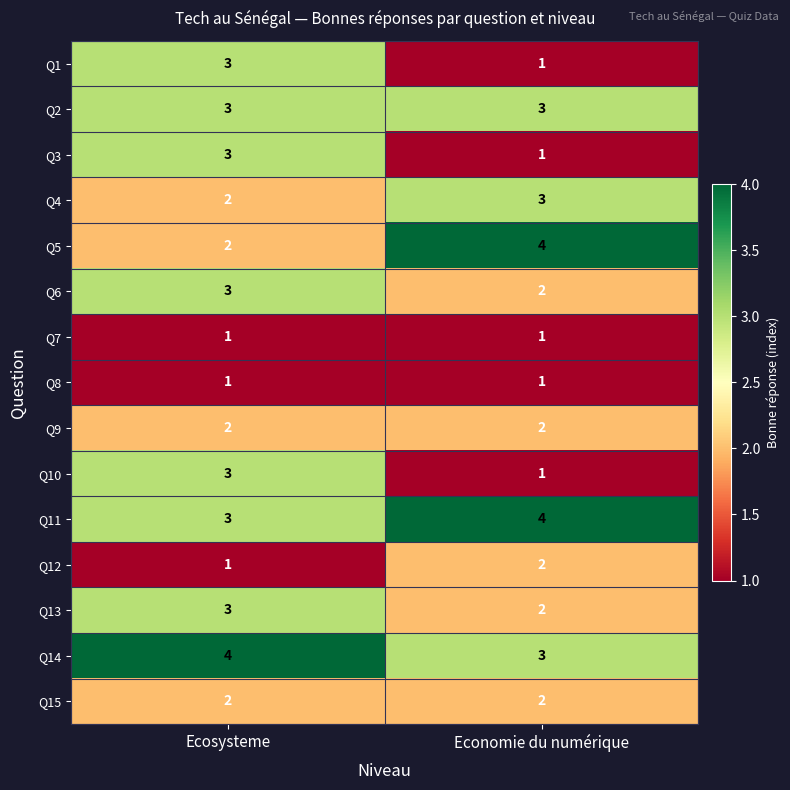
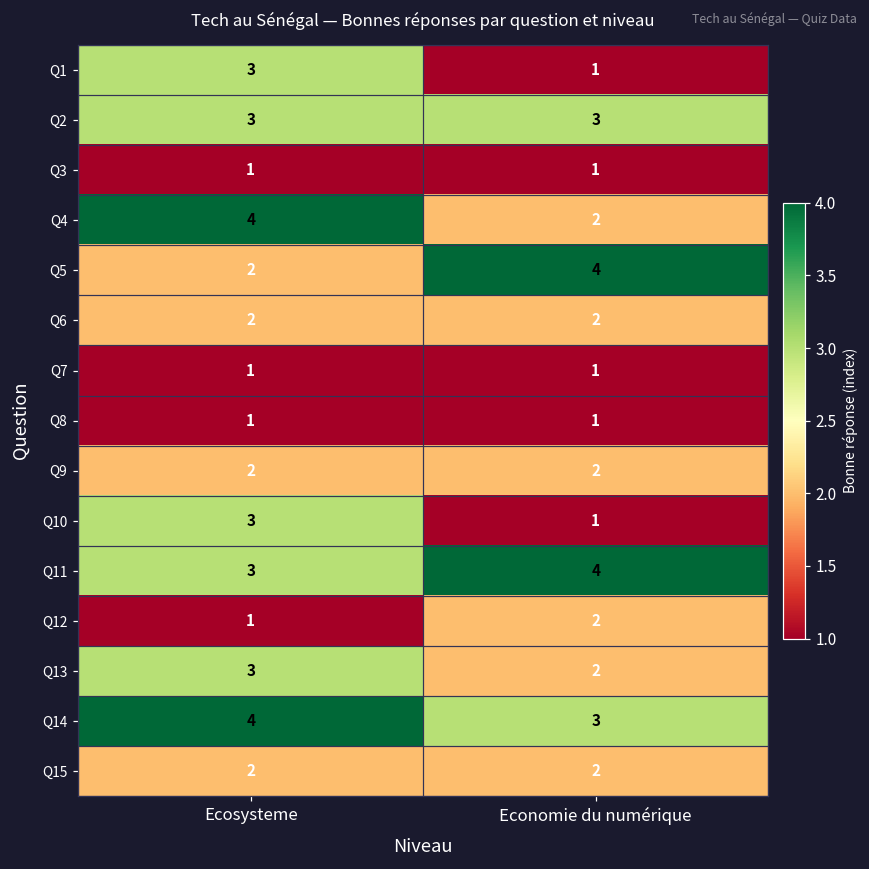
  {
    "Q1": {
      "Ecosysteme": 3,
      "Economie du numérique": 1
    },
    "Q2": {
      "Ecosysteme": 3,
      "Economie du numérique": 3
    },
    "Q3": {
-     "Ecosysteme": 3,
+     "Ecosysteme": 1,
      "Economie du numérique": 1
    },
    "Q4": {
-     "Ecosysteme": 2,
-     "Economie du numérique": 3
+     "Ecosysteme": 4,
+     "Economie du numérique": 2
    },
    "Q5": {
      "Ecosysteme": 2,
      "Economie du numérique": 4
    },
    "Q6": {
-     "Ecosysteme": 3,
+     "Ecosysteme": 2,
      "Economie du numérique": 2
    },
    "Q7": {
      "Ecosysteme": 1,
      "Economie du numérique": 1
    },
    "Q8": {
      "Ecosysteme": 1,
      "Economie du numérique": 1
    },
    "Q9": {
      "Ecosysteme": 2,
      "Economie du numérique": 2
    },
    "Q10": {
      "Ecosysteme": 3,
      "Economie du numérique": 1
    },
    "Q11": {
      "Ecosysteme": 3,
      "Economie du numérique": 4
    },
    "Q12": {
      "Ecosysteme": 1,
      "Economie du numérique": 2
    },
    "Q13": {
      "Ecosysteme": 3,
      "Economie du numérique": 2
    },
    "Q14": {
      "Ecosysteme": 4,
      "Economie du numérique": 3
    },
    "Q15": {
      "Ecosysteme": 2,
      "Economie du numérique": 2
    }
  }
